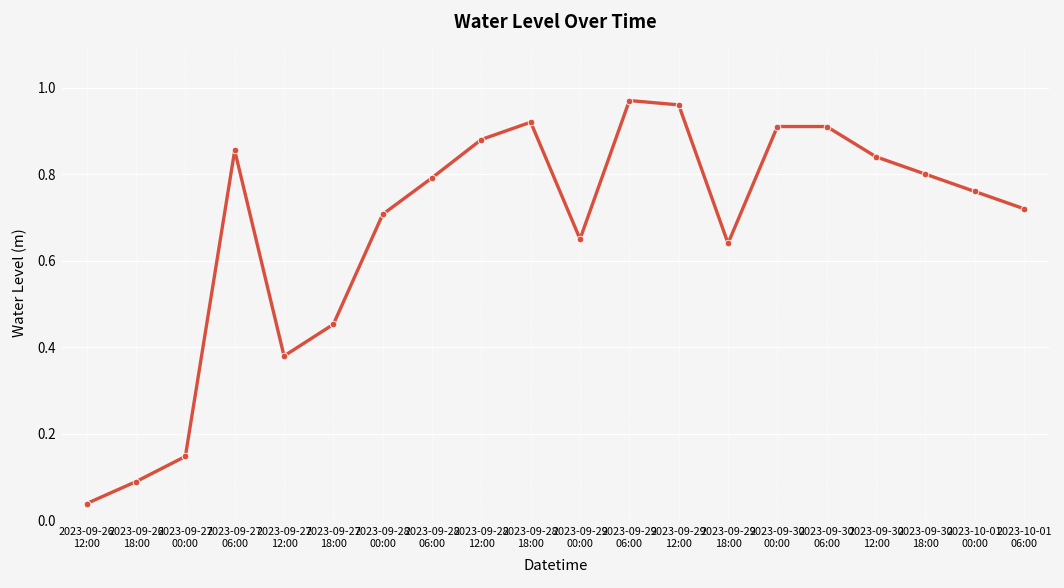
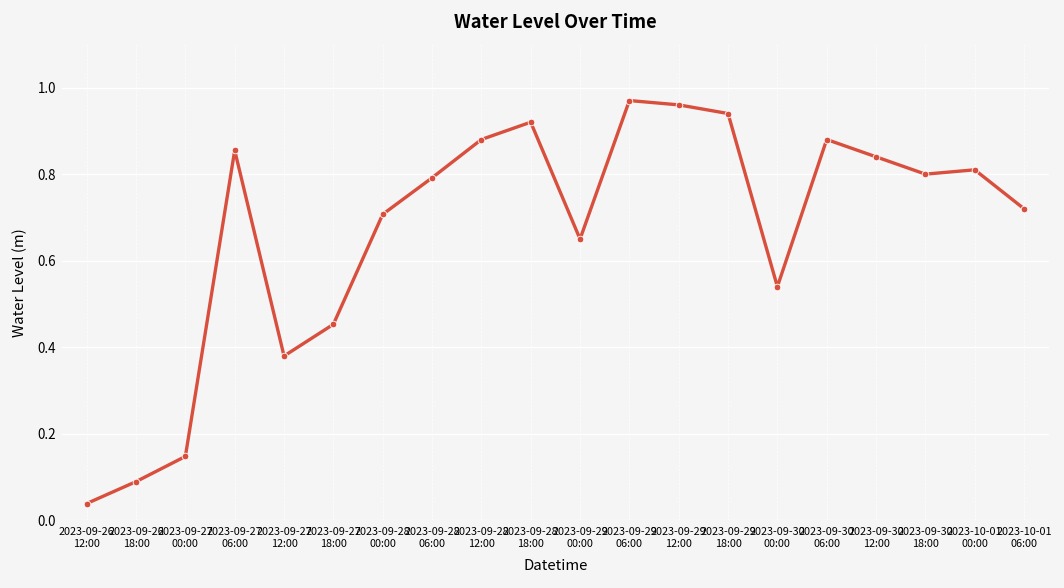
  {
    "2023-09-26 12:00": 0.04,
    "2023-09-26 18:00": 0.09,
    "2023-09-27 00:00": 0.15,
    "2023-09-27 06:00": 0.85,
    "2023-09-27 12:00": 0.38,
    "2023-09-27 18:00": 0.45,
    "2023-09-28 00:00": 0.71,
    "2023-09-28 06:00": 0.79,
    "2023-09-28 12:00": 0.88,
    "2023-09-28 18:00": 0.92,
    "2023-09-29 00:00": 0.65,
    "2023-09-29 06:00": 0.97,
    "2023-09-29 12:00": 0.96,
-   "2023-09-29 18:00": 0.64,
-   "2023-09-30 00:00": 0.91,
-   "2023-09-30 06:00": 0.91,
+   "2023-09-29 18:00": 0.94,
+   "2023-09-30 00:00": 0.54,
+   "2023-09-30 06:00": 0.88,
    "2023-09-30 12:00": 0.84,
    "2023-09-30 18:00": 0.80,
-   "2023-10-01 00:00": 0.76,
+   "2023-10-01 00:00": 0.81,
    "2023-10-01 06:00": 0.72
  }
